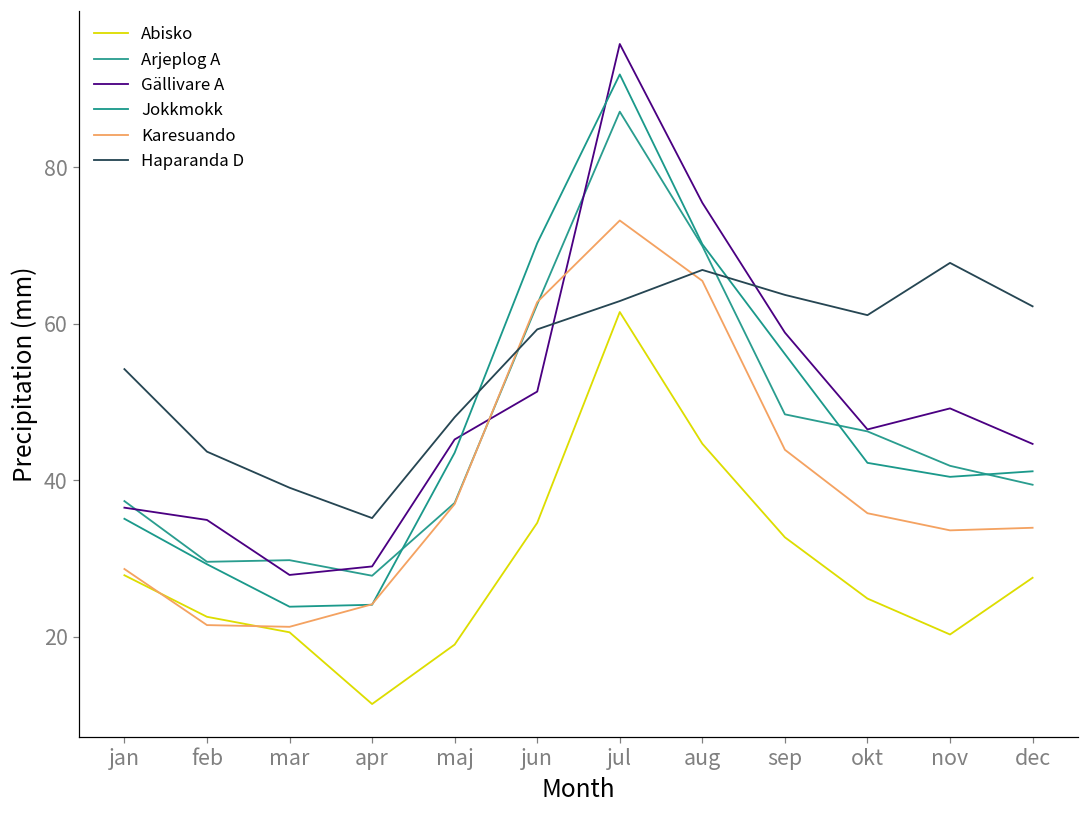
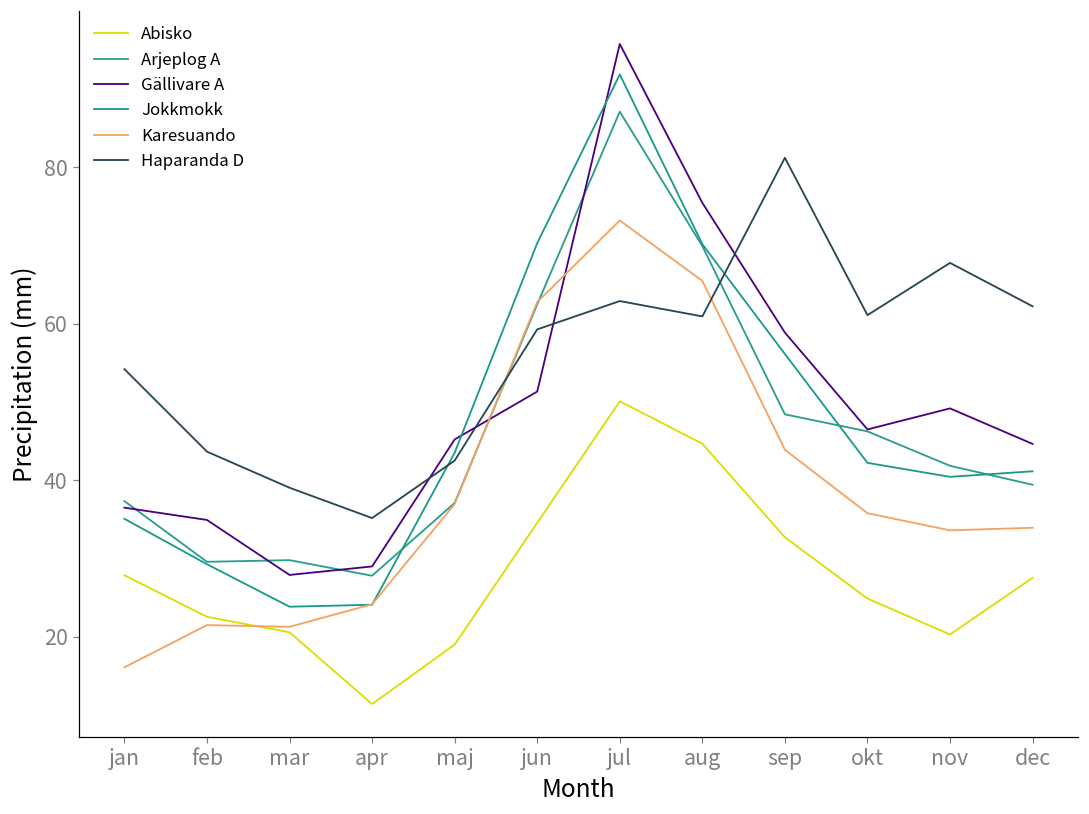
  {
    "Abisko": {
      "jan": 28,
      "feb": 23,
      "mar": 21,
      "apr": 11,
      "maj": 19,
      "jun": 35,
-     "jul": 61,
+     "jul": 50,
      "aug": 45,
      "sep": 33,
      "okt": 25,
      "nov": 20,
      "dec": 28
    },
    "Gällivare A": {
      "jan": 36,
      "feb": 35,
      "mar": 28,
      "apr": 29,
      "maj": 45,
      "jun": 51,
      "jul": 96,
      "aug": 75,
      "sep": 59,
      "nov": 49,
      "dec": 45
    },
    "Karesuando": {
-     "jan": 29,
+     "jan": 16,
      "feb": 21,
      "mar": 21,
      "jul": 73,
      "aug": 65,
      "sep": 44,
      "okt": 36,
      "nov": 34,
      "dec": 34
    },
    "Haparanda D": {
      "jan": 54,
      "feb": 44,
      "mar": 39,
      "apr": 35,
-     "maj": 48,
+     "maj": 42,
      "jun": 59,
      "jul": 63,
-     "aug": 67,
-     "sep": 64,
+     "aug": 61,
+     "sep": 81,
      "okt": 61,
      "nov": 68,
      "dec": 62
    }
  }
